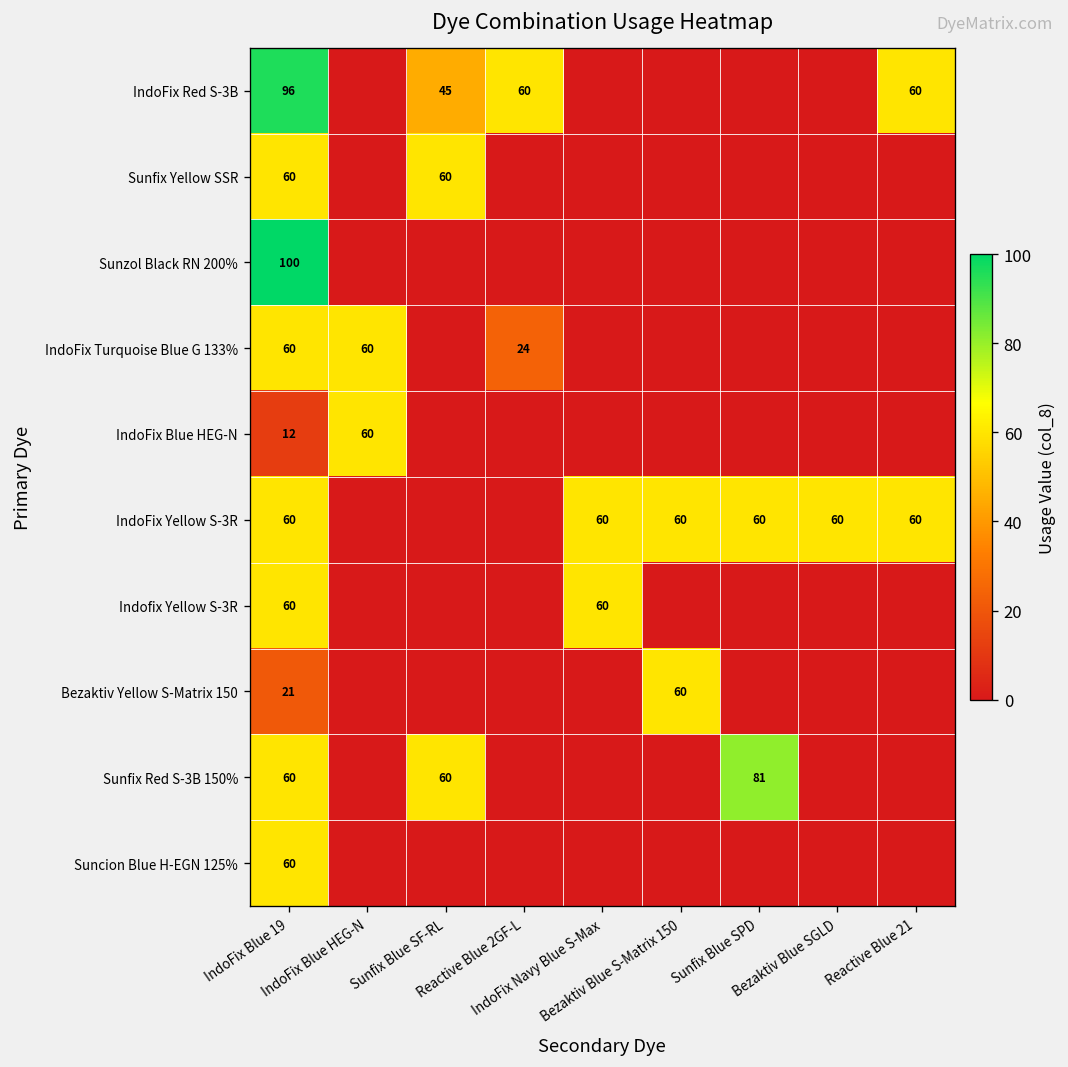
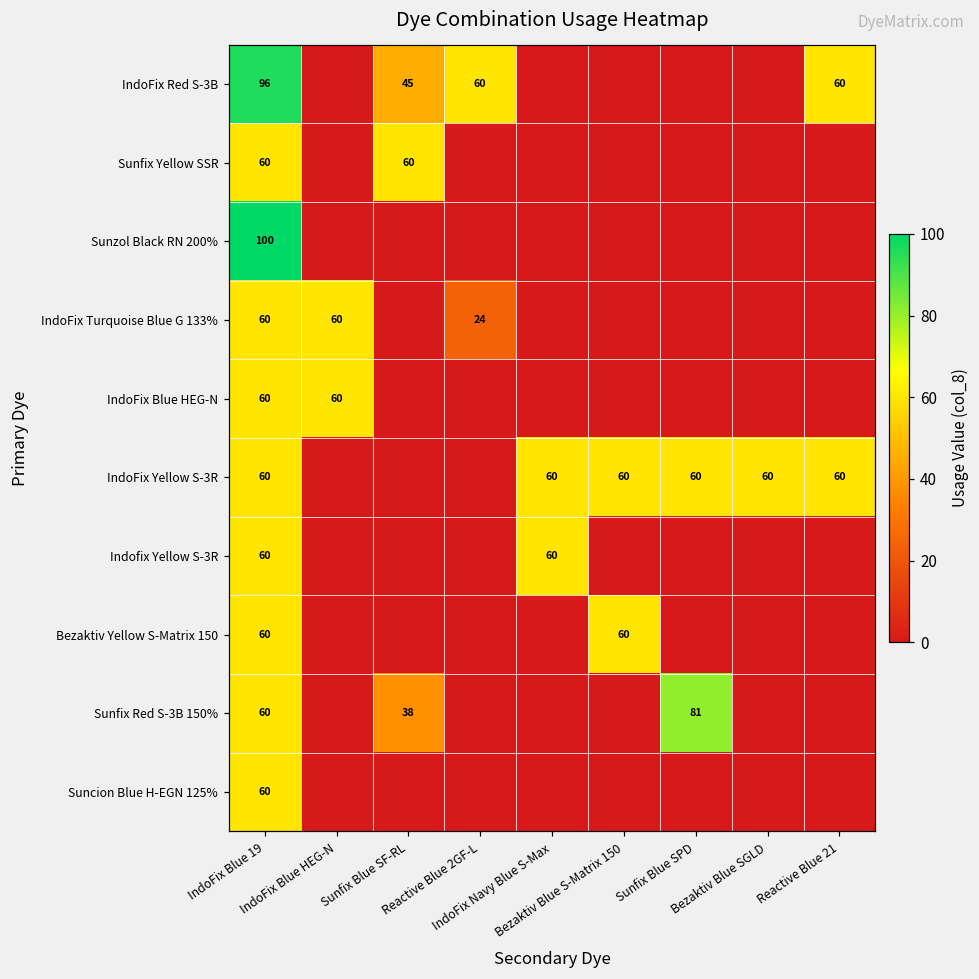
  {
    "IndoFix Red S-3B": {
      "IndoFix Blue 19": 96,
      "Sunfix Blue SF-RL": 45,
      "Reactive Blue 2GF-L": 60,
      "Reactive Blue 21": 60
    },
    "Sunfix Yellow SSR": {
      "IndoFix Blue 19": 60,
      "Sunfix Blue SF-RL": 60
    },
    "Sunzol Black RN 200%": {
      "IndoFix Blue 19": 100
    },
    "IndoFix Turquoise Blue G 133%": {
      "IndoFix Blue 19": 60,
      "IndoFix Blue HEG-N": 60,
      "Reactive Blue 2GF-L": 24
    },
    "IndoFix Blue HEG-N": {
-     "IndoFix Blue 19": 12,
+     "IndoFix Blue 19": 60,
      "IndoFix Blue HEG-N": 60
    },
    "IndoFix Yellow S-3R": {
      "IndoFix Blue 19": 60,
      "IndoFix Navy Blue S-Max": 60,
      "Bezaktiv Blue S-Matrix 150": 60,
      "Sunfix Blue SPD": 60,
      "Bezaktiv Blue SGLD": 60,
      "Reactive Blue 21": 60
    },
    "Indofix Yellow S-3R": {
      "IndoFix Blue 19": 60,
      "IndoFix Navy Blue S-Max": 60
    },
    "Bezaktiv Yellow S-Matrix 150": {
-     "IndoFix Blue 19": 21,
+     "IndoFix Blue 19": 60,
      "Bezaktiv Blue S-Matrix 150": 60
    },
    "Sunfix Red S-3B 150%": {
      "IndoFix Blue 19": 60,
-     "Sunfix Blue SF-RL": 60,
+     "Sunfix Blue SF-RL": 38,
      "Sunfix Blue SPD": 81
    },
    "Suncion Blue H-EGN 125%": {
      "IndoFix Blue 19": 60
    }
  }
